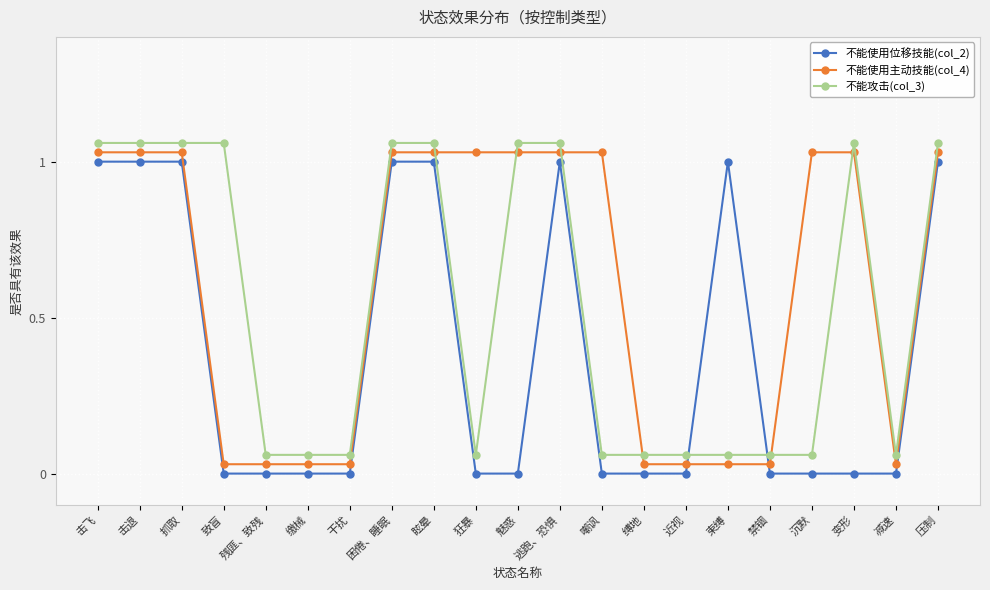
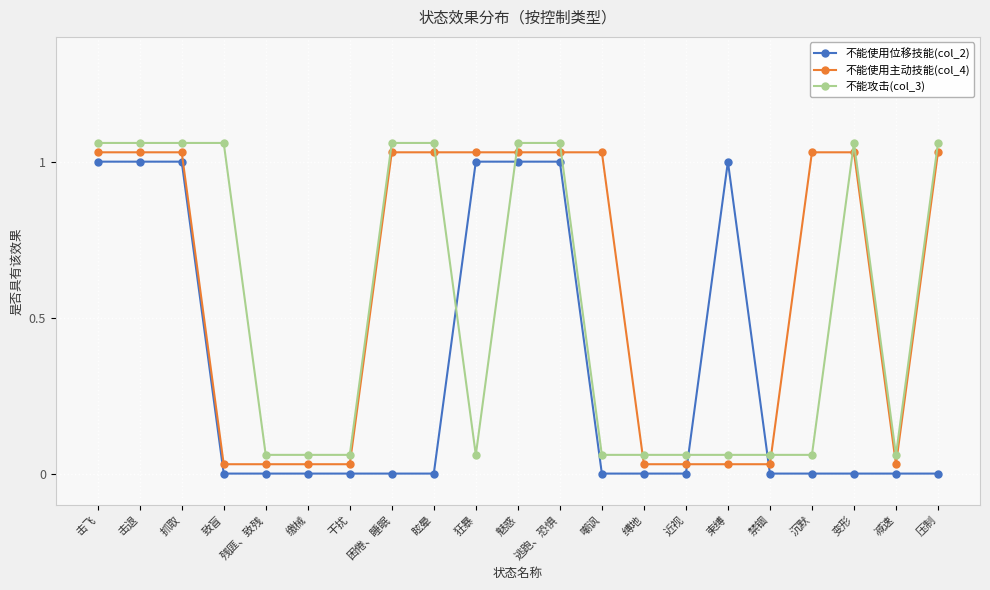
  {
    "不能使用位移技能(col_2)": {
      "击飞": 1,
      "击退": 1,
      "抓取": 1,
      "致盲": 0,
      "残匪、致残": 0,
      "缴械": 0,
      "干扰": 0,
-     "困倦、睡眠": 1,
-     "眩晕": 1,
-     "狂暴": 0,
-     "魅惑": 0,
+     "困倦、睡眠": 0,
+     "眩晕": 0,
+     "狂暴": 1,
+     "魅惑": 1,
      "逃跑、恐惧": 1,
      "嘲讽": 0,
      "缚地": 0,
      "近视": 0,
      "束缚": 1,
      "禁锢": 0,
      "沉默": 0,
      "变形": 0,
      "减速": 0,
-     "压制": 1
+     "压制": 0
    },
    "不能使用主动技能(col_4)": {
      "击飞": 1.03,
      "击退": 1.03,
      "抓取": 1.03,
      "致盲": 0.03,
      "残匪、致残": 0.03,
      "缴械": 0.03,
      "干扰": 0.03,
      "困倦、睡眠": 1.03,
      "眩晕": 1.03,
      "狂暴": 1.03,
      "魅惑": 1.03,
      "逃跑、恐惧": 1.03,
      "嘲讽": 1.03,
      "缚地": 0.03,
      "近视": 0.03,
      "束缚": 0.03,
      "禁锢": 0.03,
      "沉默": 1.03,
      "变形": 1.03,
      "减速": 0.03,
      "压制": 1.03
    },
    "不能攻击(col_3)": {
      "击飞": 1.06,
      "击退": 1.06,
      "抓取": 1.06,
      "致盲": 1.06,
      "残匪、致残": 0.06,
      "缴械": 0.06,
      "干扰": 0.06,
      "困倦、睡眠": 1.06,
      "眩晕": 1.06,
      "狂暴": 0.06,
      "魅惑": 1.06,
      "逃跑、恐惧": 1.06,
      "嘲讽": 0.06,
      "缚地": 0.06,
      "近视": 0.06,
      "束缚": 0.06,
      "禁锢": 0.06,
      "沉默": 0.06,
      "变形": 1.06,
      "减速": 0.06,
      "压制": 1.06
    }
  }
